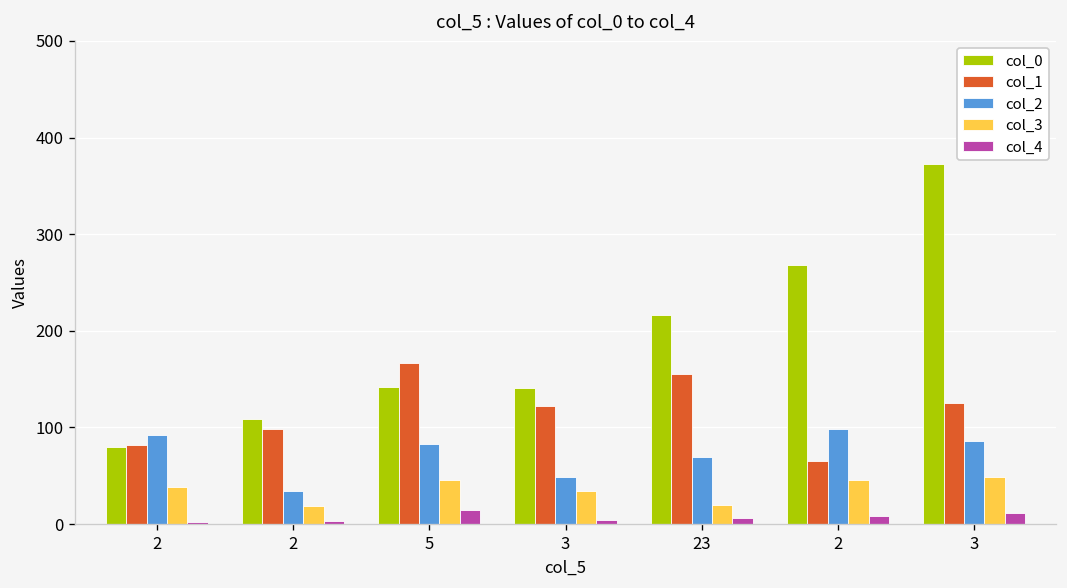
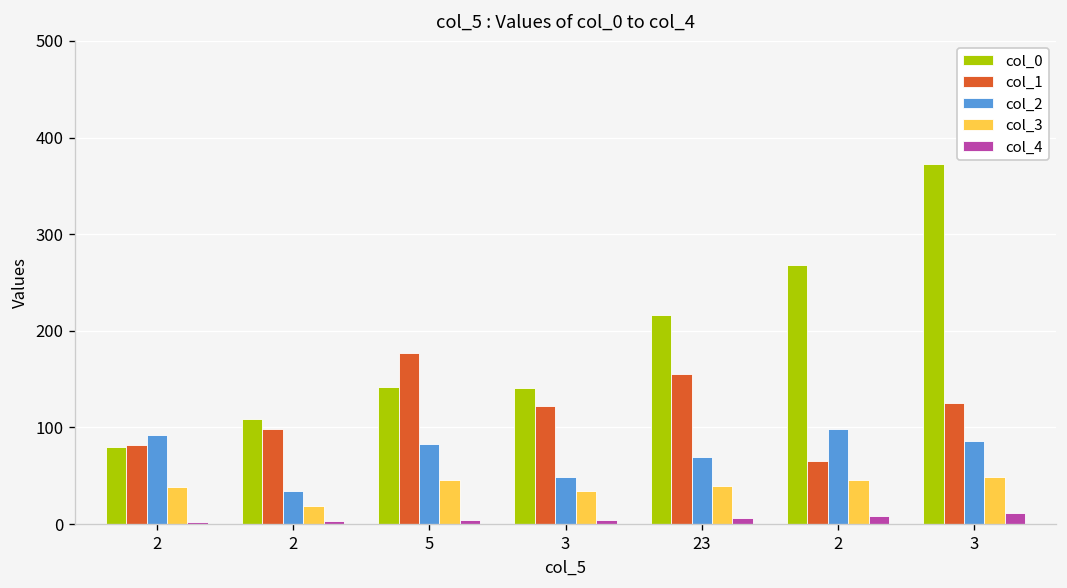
  {
    "col_0": {
      "5": 140,
      "23": 220
    },
    "col_1": {
-     "5": 170,
+     "5": 180,
      "23": 160
    },
    "col_2": {
      "5": 80,
      "23": 70
    },
    "col_3": {
      "5": 50,
-     "23": 20
+     "23": 40
    },
    "col_4": {
-     "5": 20,
+     "5": 0,
      "23": 10
    }
  }
